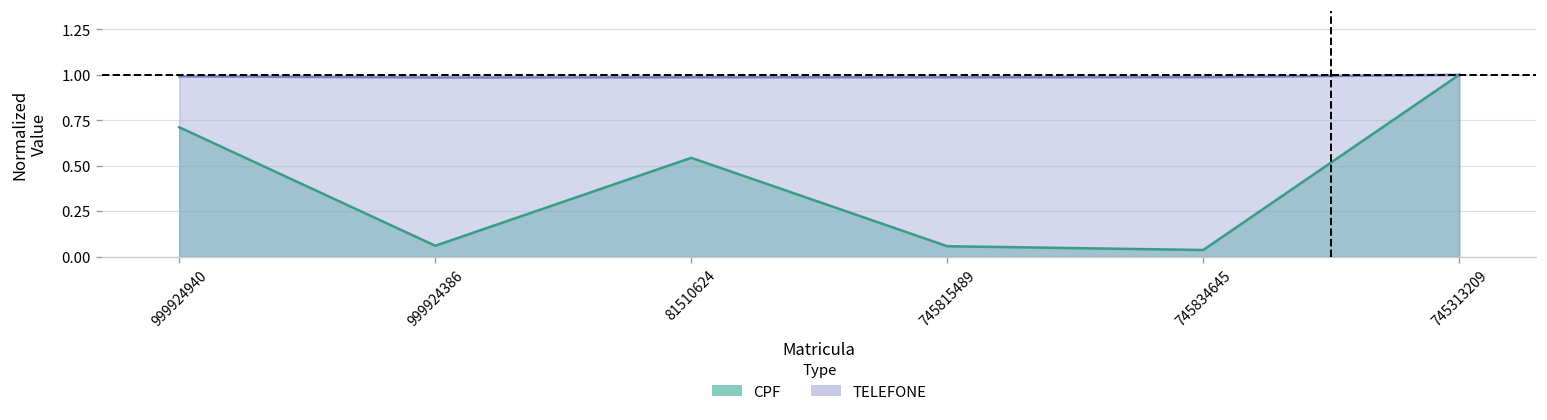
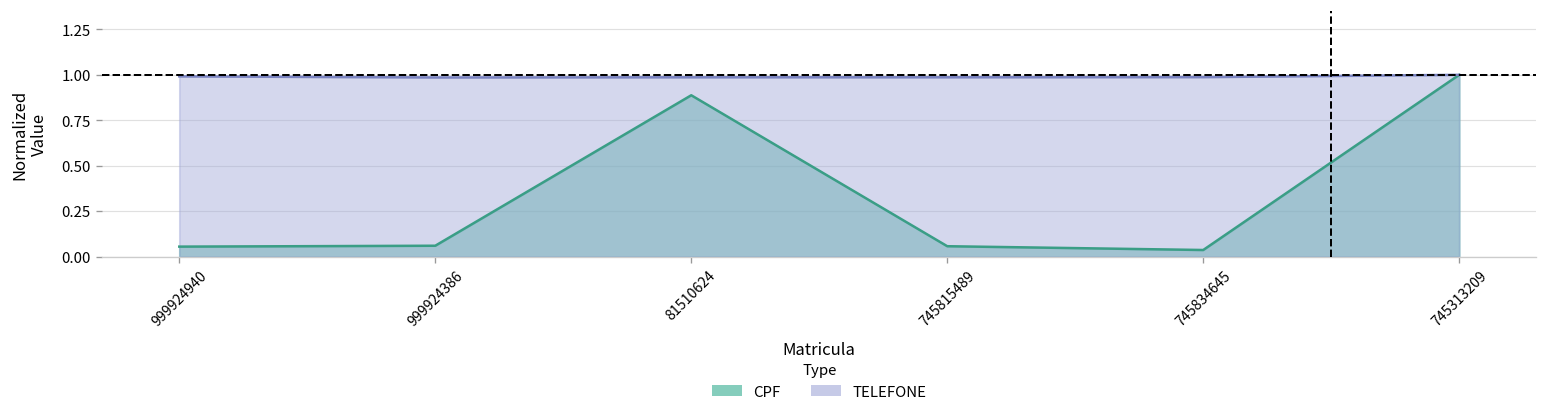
  {
    "CPF": {
-     "999924940": 0.71,
+     "999924940": 0.05,
      "999924386": 0.06,
-     "81510624": 0.54,
+     "81510624": 0.89,
      "745815489": 0.06,
      "745834645": 0.04
    },
    "TELEFONE": {
      "999924940": 0.99,
      "999924386": 0.99,
      "81510624": 0.99,
      "745815489": 0.99,
      "745834645": 0.99
    }
  }
